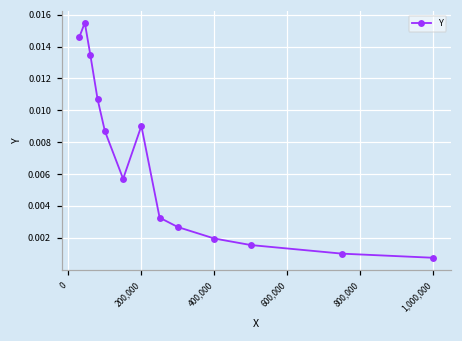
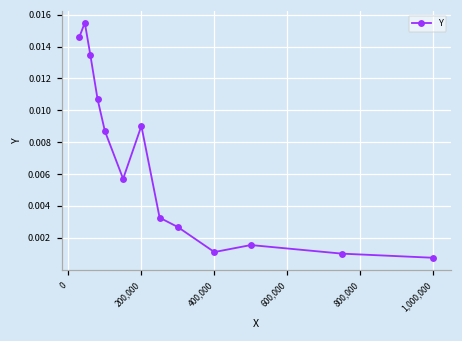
  {
    "200,000": 0.0090,
-   "400,000": 0.0020,
+   "400,000": 0.0011,
    "1,000,000": 0.0007
  }
